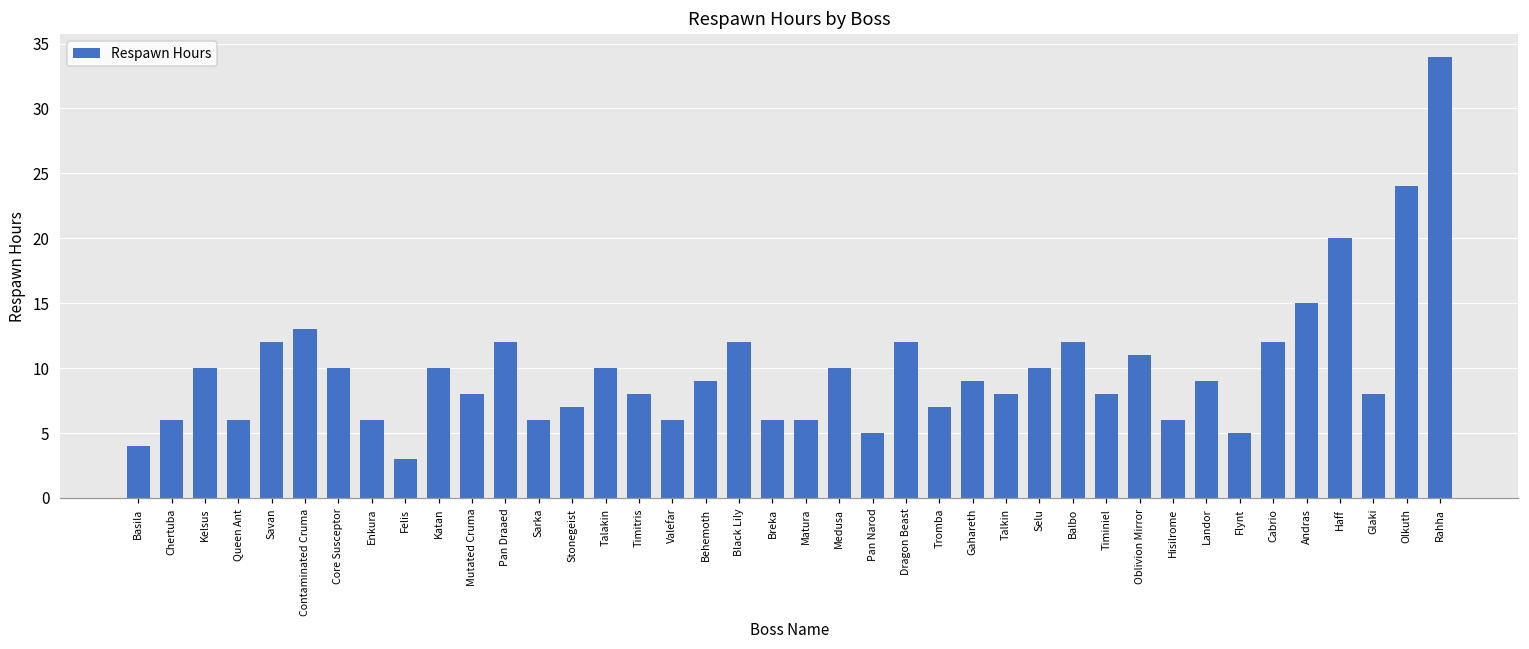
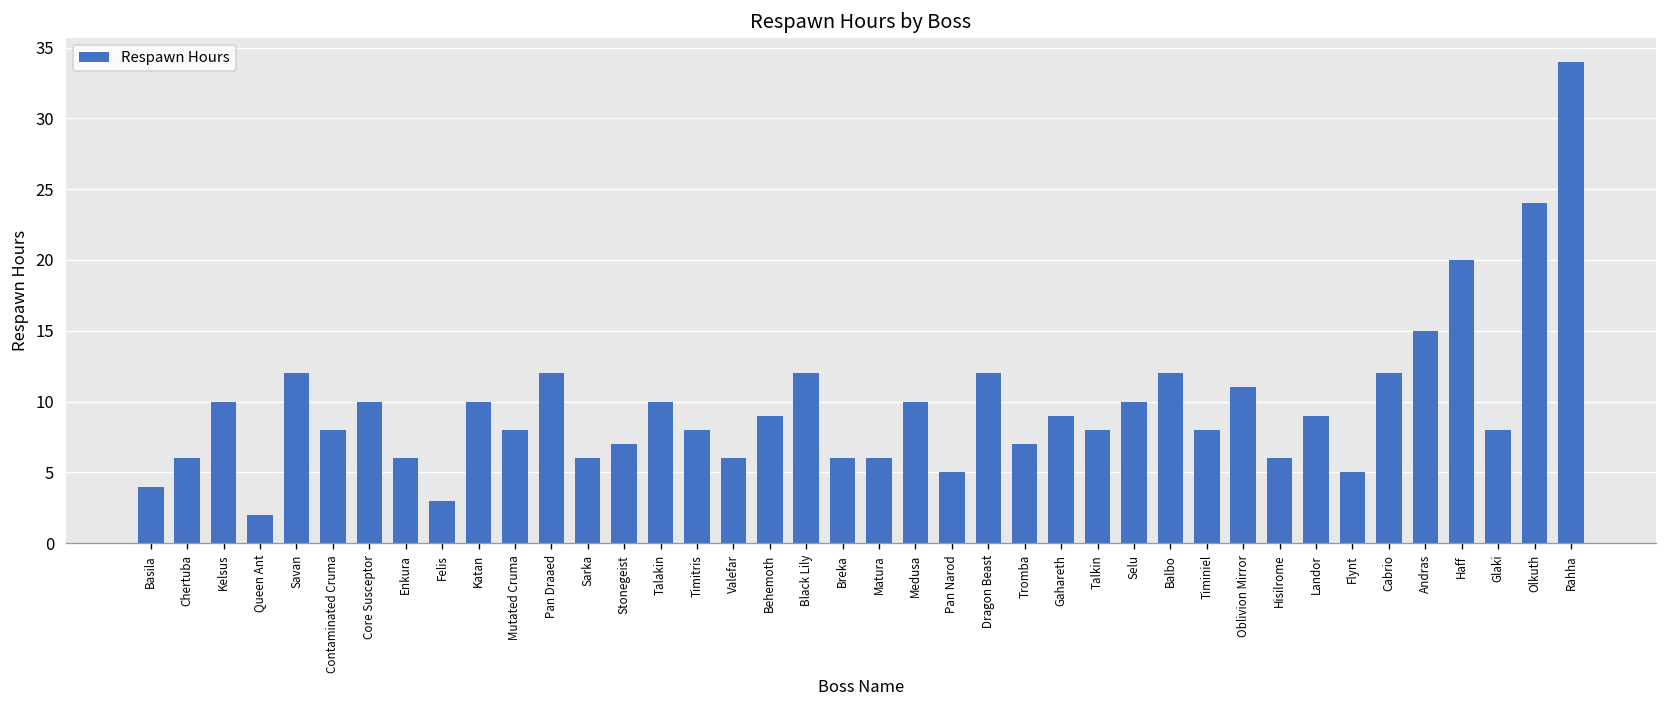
  {
    "Basila": 4,
    "Chertuba": 6,
    "Kelsus": 10,
-   "Queen Ant": 6,
+   "Queen Ant": 2,
    "Savan": 12,
-   "Contaminated Cruma": 13,
+   "Contaminated Cruma": 8,
    "Core Susceptor": 10,
    "Enkura": 6,
    "Felis": 3,
    "Katan": 10,
    "Mutated Cruma": 8,
    "Pan Draaed": 12,
    "Sarka": 6,
    "Stonegeist": 7,
    "Talakin": 10,
    "Timitris": 8,
    "Valefar": 6,
    "Behemoth": 9,
    "Black Lily": 12,
    "Breka": 6,
    "Matura": 6,
    "Medusa": 10,
    "Pan Narod": 5,
    "Dragon Beast": 12,
    "Tromba": 7,
    "Gahareth": 9,
    "Talkin": 8,
    "Selu": 10,
    "Balbo": 12,
    "Timiniel": 8,
    "Oblivion Mirror": 11,
    "Hisilrome": 6,
    "Landor": 9,
    "Flynt": 5,
    "Cabrio": 12,
    "Andras": 15,
    "Haff": 20,
    "Glaki": 8,
    "Olkuth": 24,
    "Rahha": 34
  }
